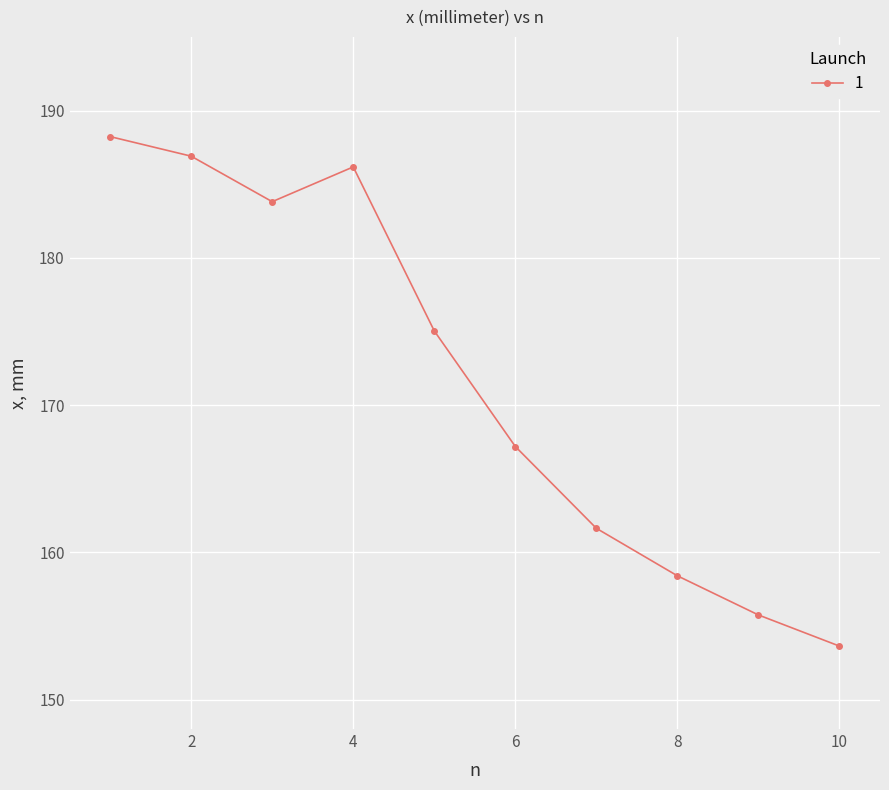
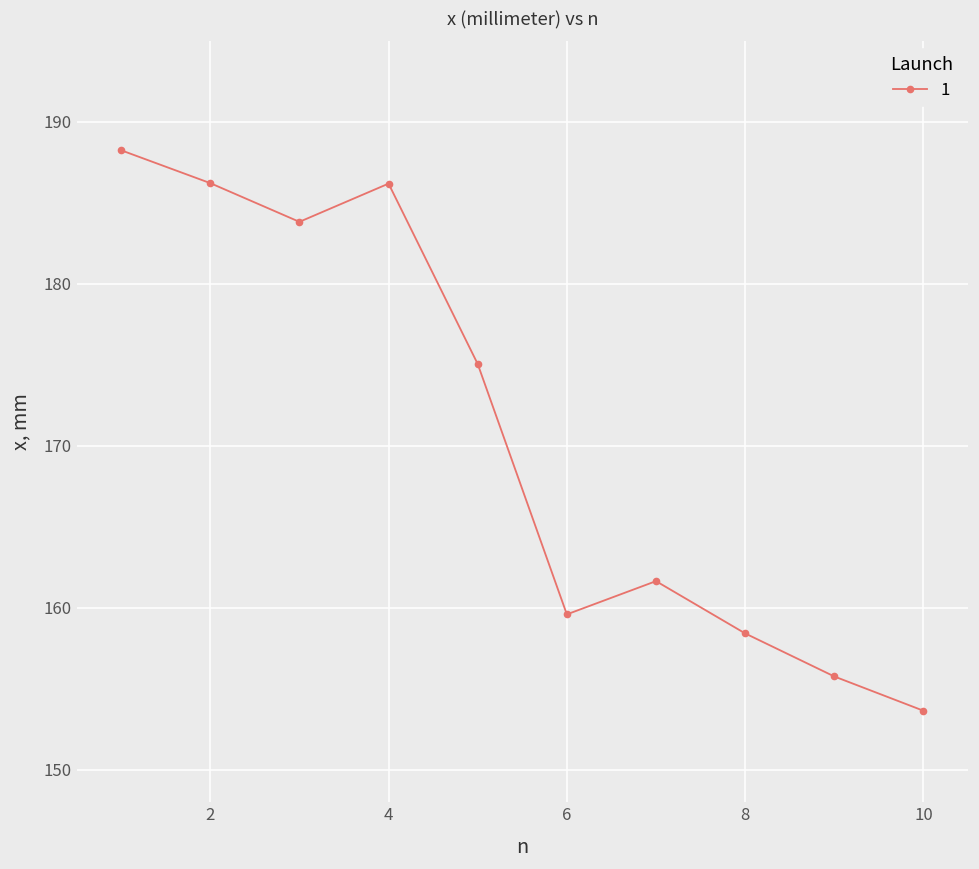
  {
-   "2": 186.9,
+   "2": 186.2,
    "4": 186.2,
-   "6": 167.2,
+   "6": 159.6,
    "8": 158.4,
    "10": 153.6
  }
